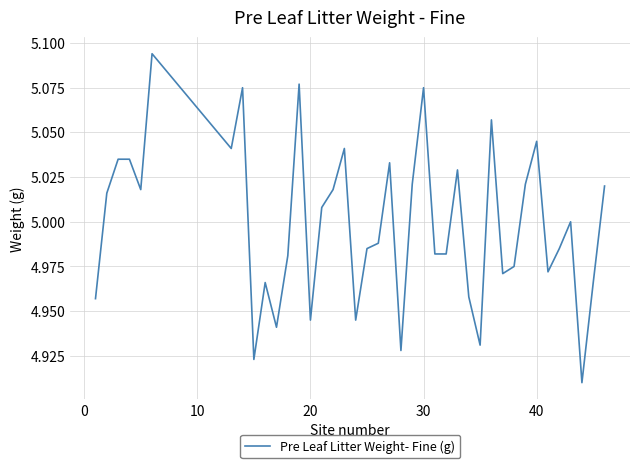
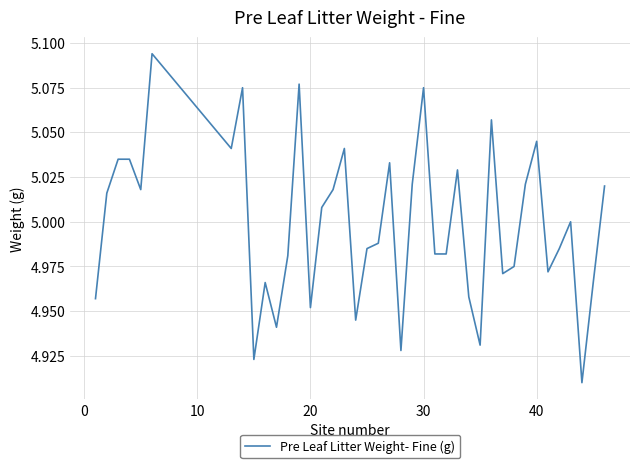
  {
-   "20": 4.945,
+   "20": 4.952,
    "30": 5.075,
    "40": 5.045
  }
